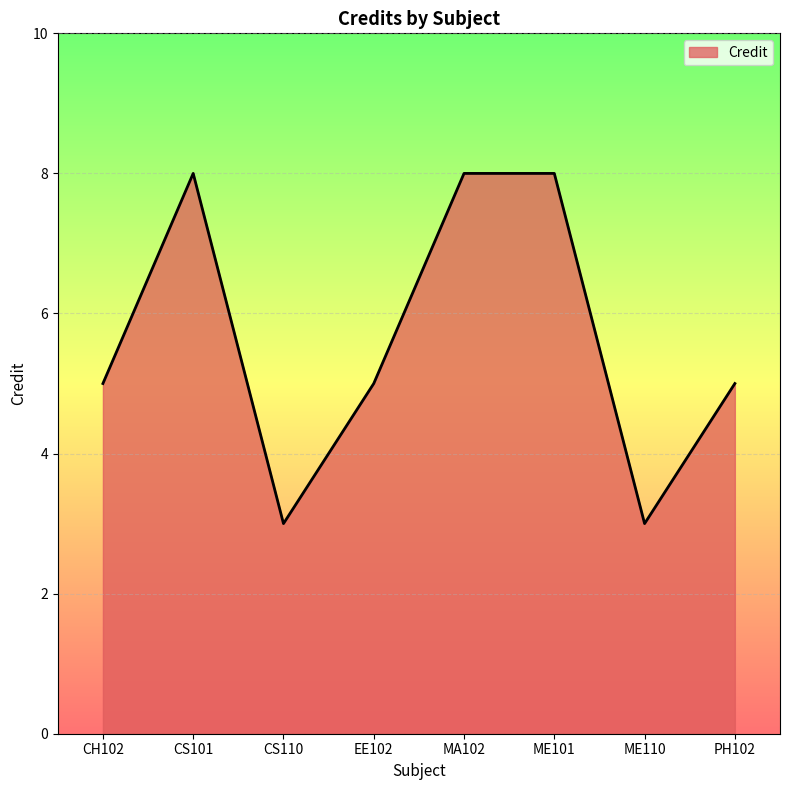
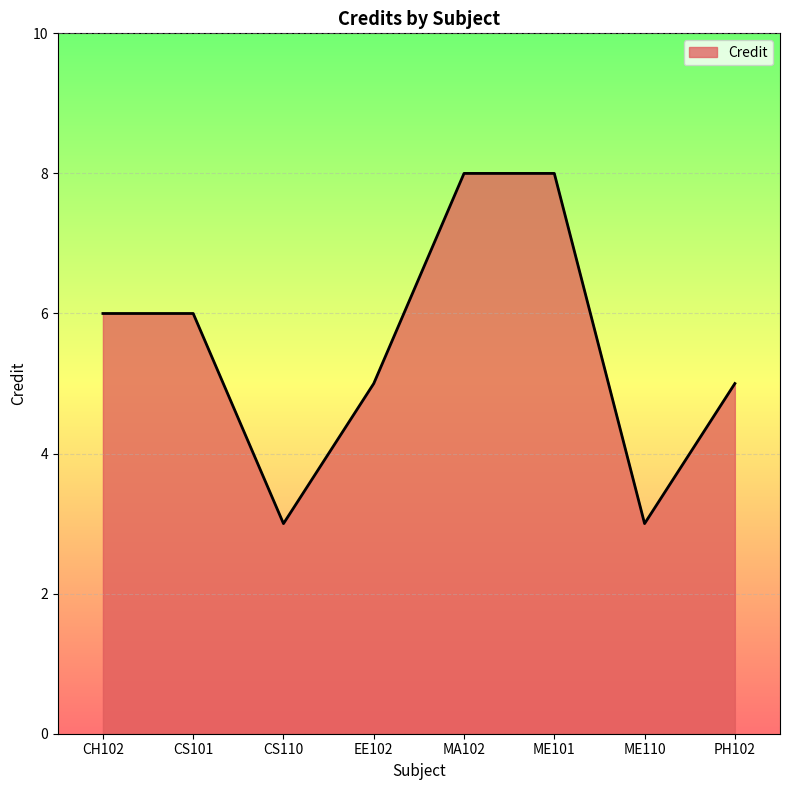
  {
-   "CH102": 5,
-   "CS101": 8,
+   "CH102": 6,
+   "CS101": 6,
    "CS110": 3,
    "EE102": 5,
    "MA102": 8,
    "ME101": 8,
    "ME110": 3,
    "PH102": 5
  }
